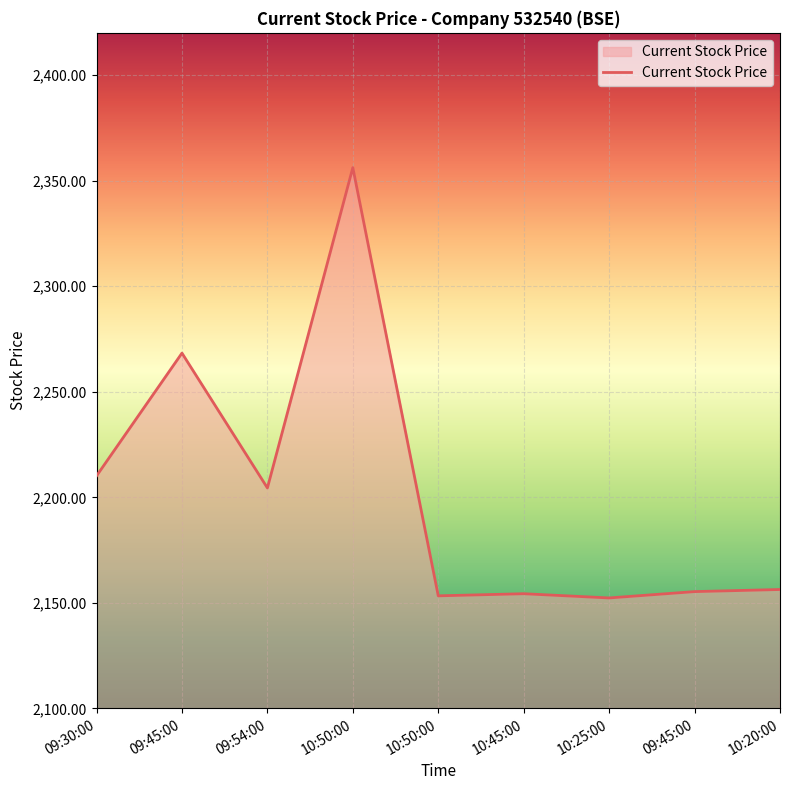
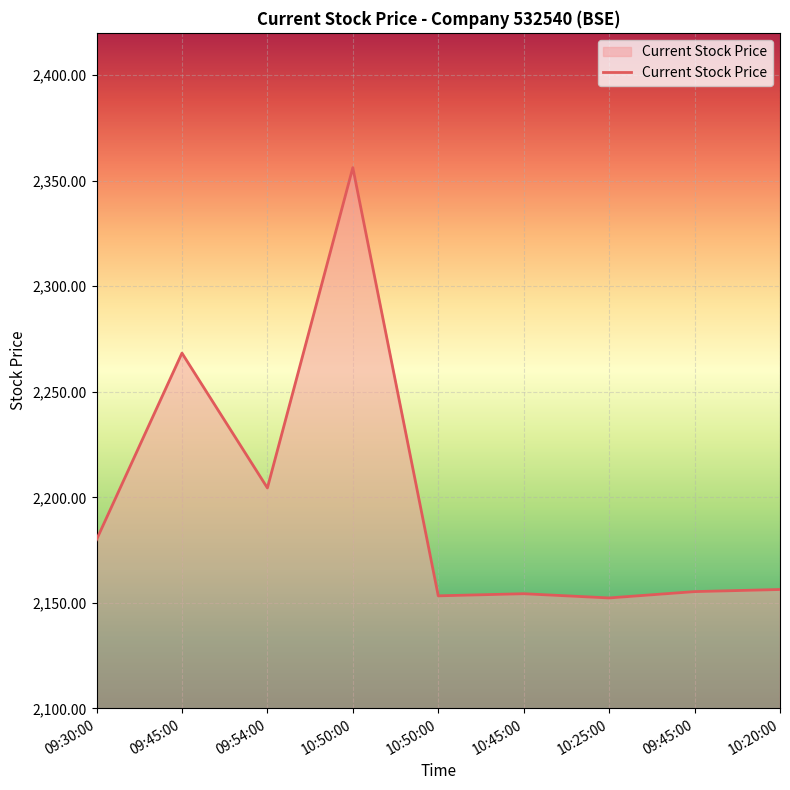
  {
-   "09:30:00": "2,210",
+   "09:30:00": "2,180",
    "09:54:00": "2,204",
    "10:45:00": "2,154",
    "10:25:00": "2,152",
    "10:20:00": "2,156"
  }
